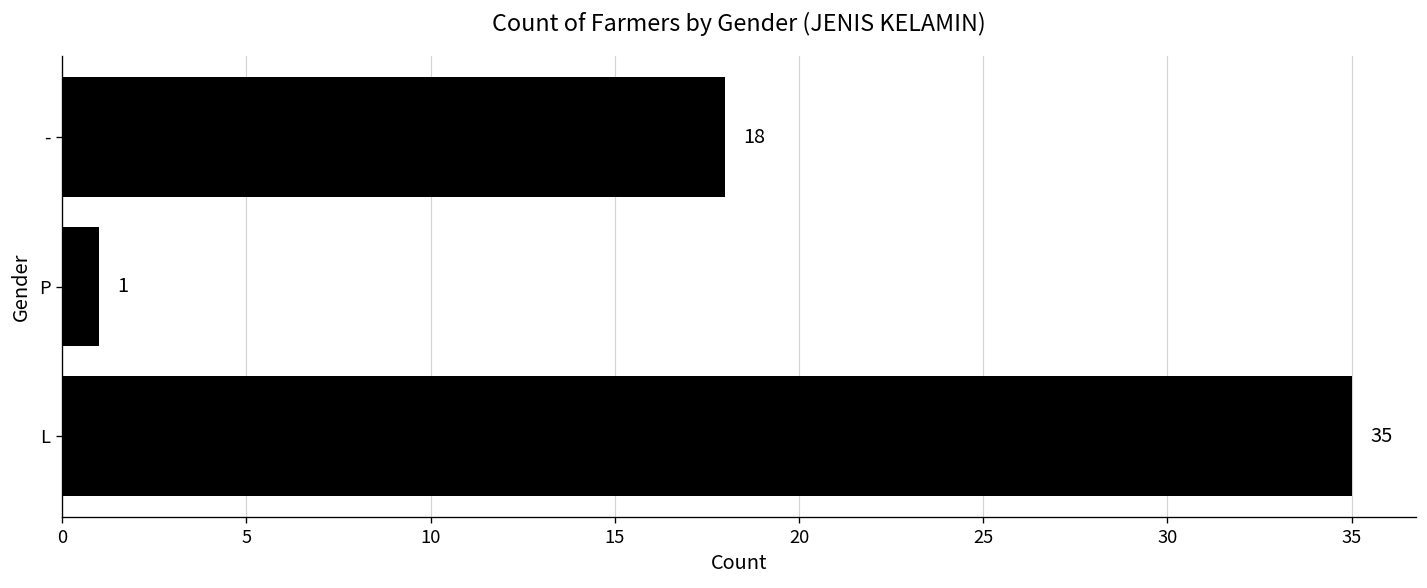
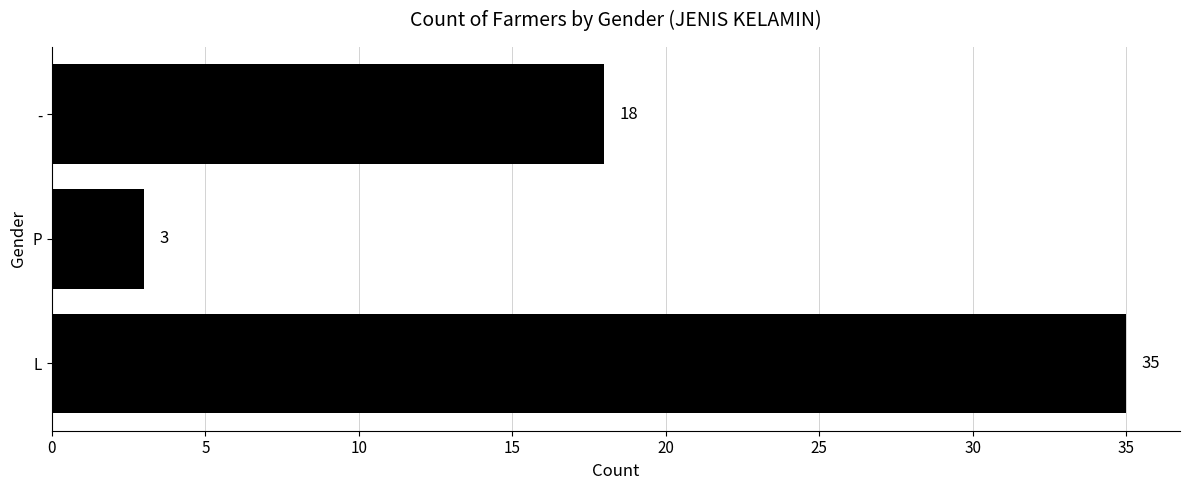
  {
    "-": 18,
-   "P": 1,
+   "P": 3,
    "L": 35
  }
